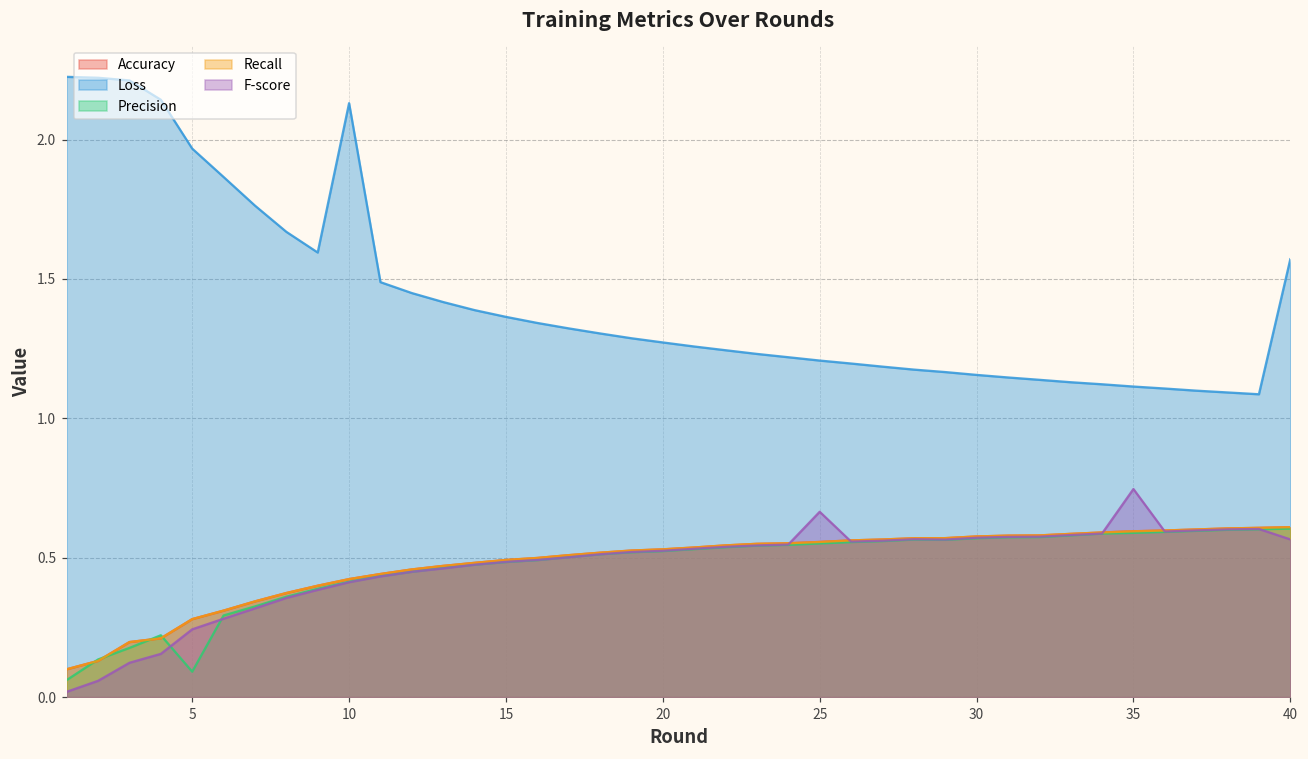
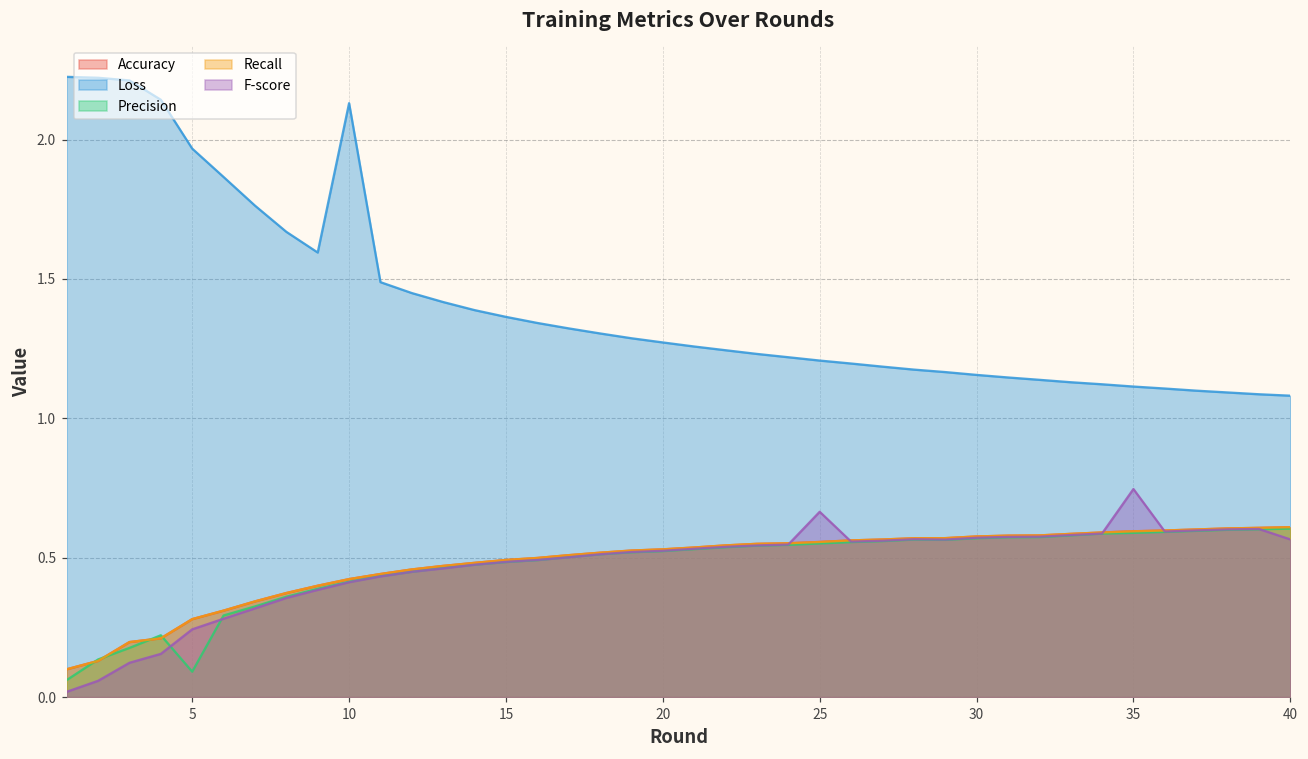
  {
    "Recall": {
      "5": 0.28
    },
    "Loss": {
      "5": 1.97,
      "10": 2.13,
      "15": 1.36,
      "20": 1.27,
      "25": 1.21,
      "30": 1.16,
      "35": 1.11,
-     "40": 1.57
+     "40": 1.08
    },
    "Precision": {
      "5": 0.09
    },
    "F-score": {
      "5": 0.24,
      "25": 0.66,
      "35": 0.75,
      "40": 0.57
    }
  }
